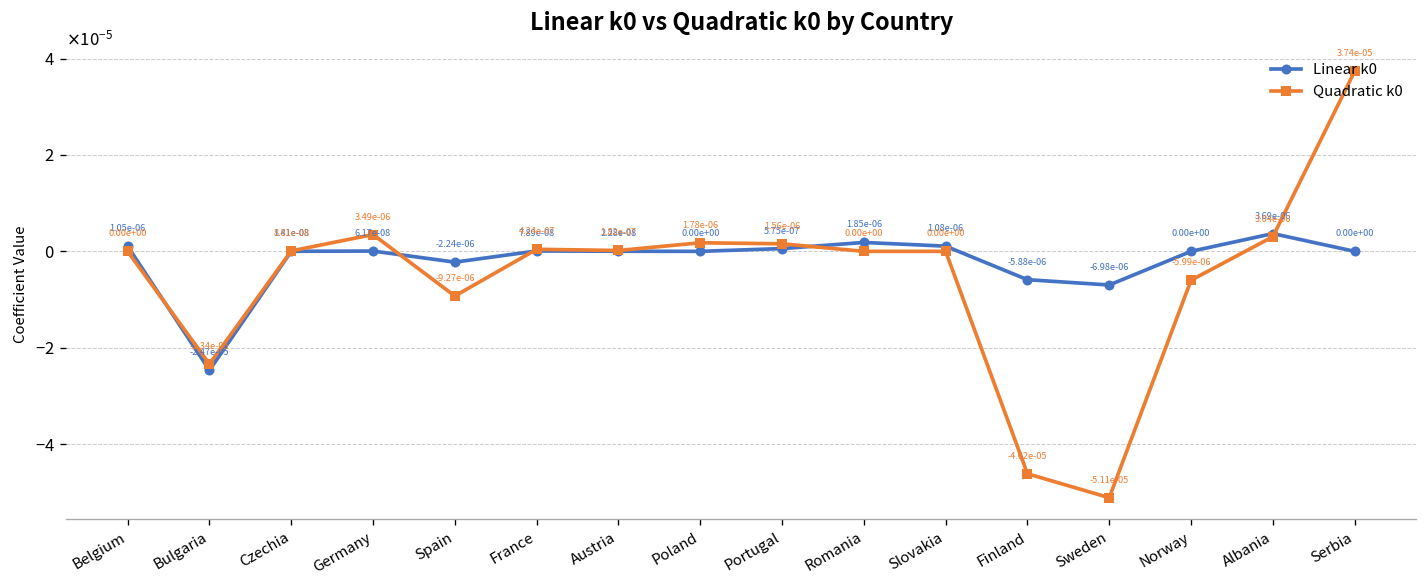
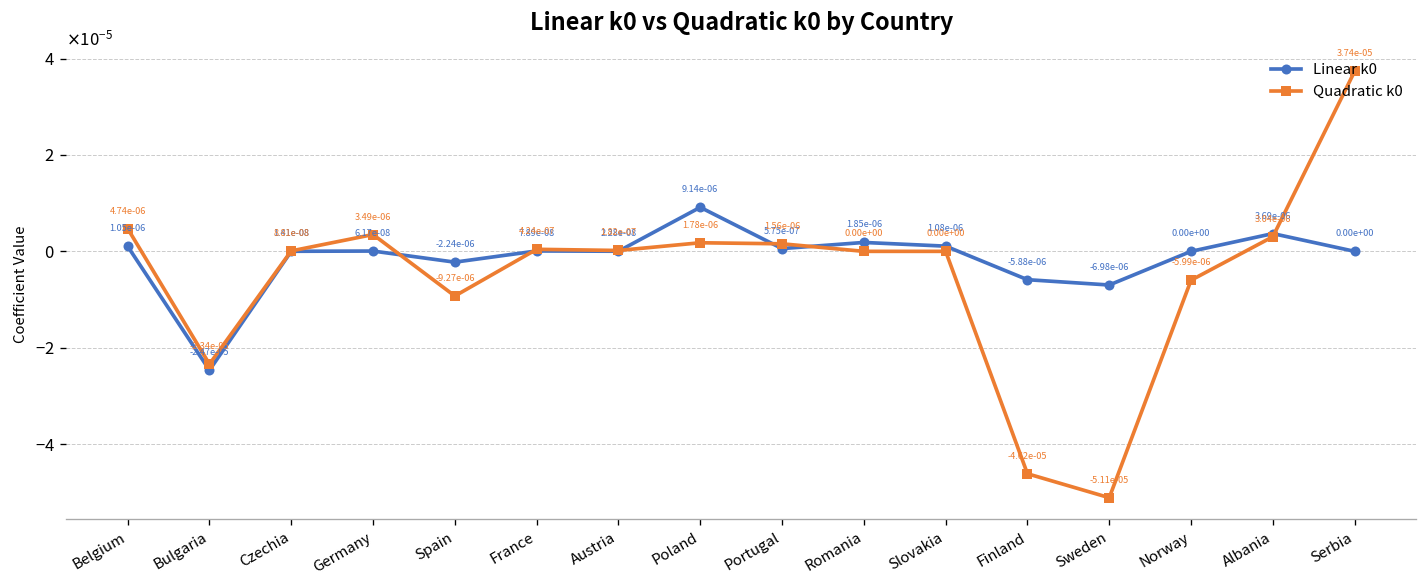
  {
    "Linear k0": {
      "Spain": "-9.27e-06",
-     "Poland": "0.00e+00",
+     "Poland": "9.14e-06",
      "Romania": "0.00e+00",
      "Finland": "-5.88e-06",
      "Sweden": "-6.98e-06",
      "Norway": "-5.99e-06",
      "Serbia": "0.00e+00"
    },
    "Quadratic k0": {
-     "Belgium": "0.00e+00",
+     "Belgium": "4.74e-06",
      "Germany": "6.17e-08",
      "Poland": "0.00e+00",
      "Finland": "-4.62e-05",
      "Sweden": "-5.11e-05",
      "Serbia": "3.74e-05"
    }
  }
